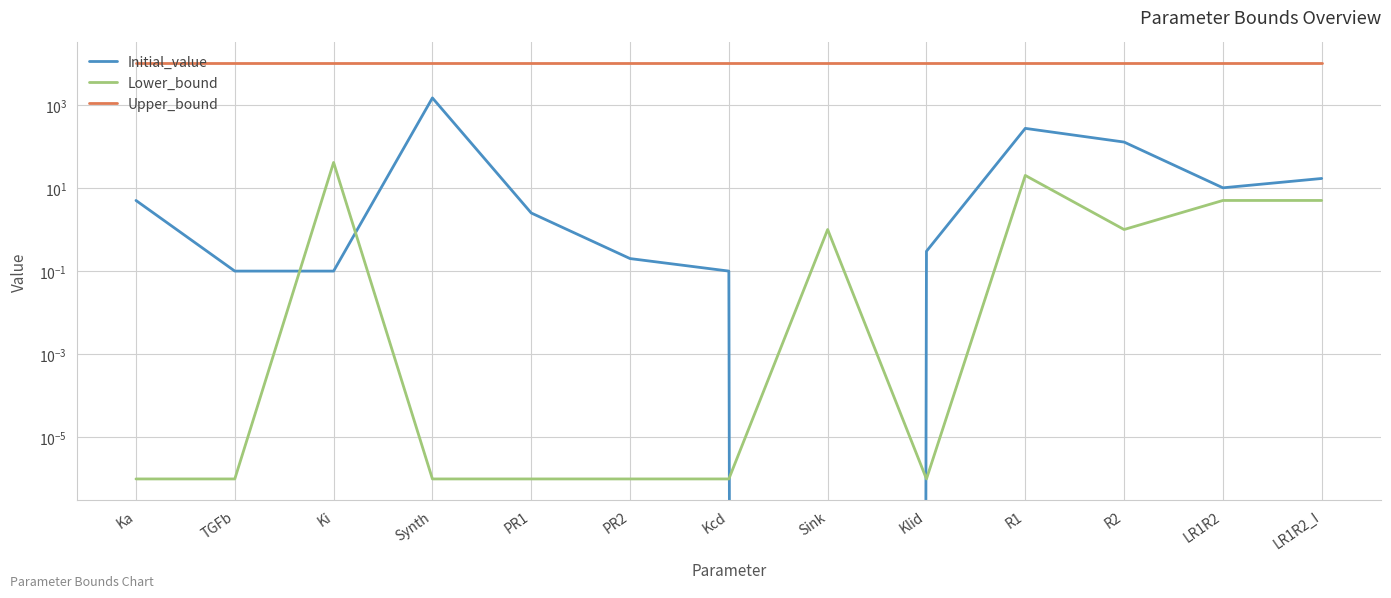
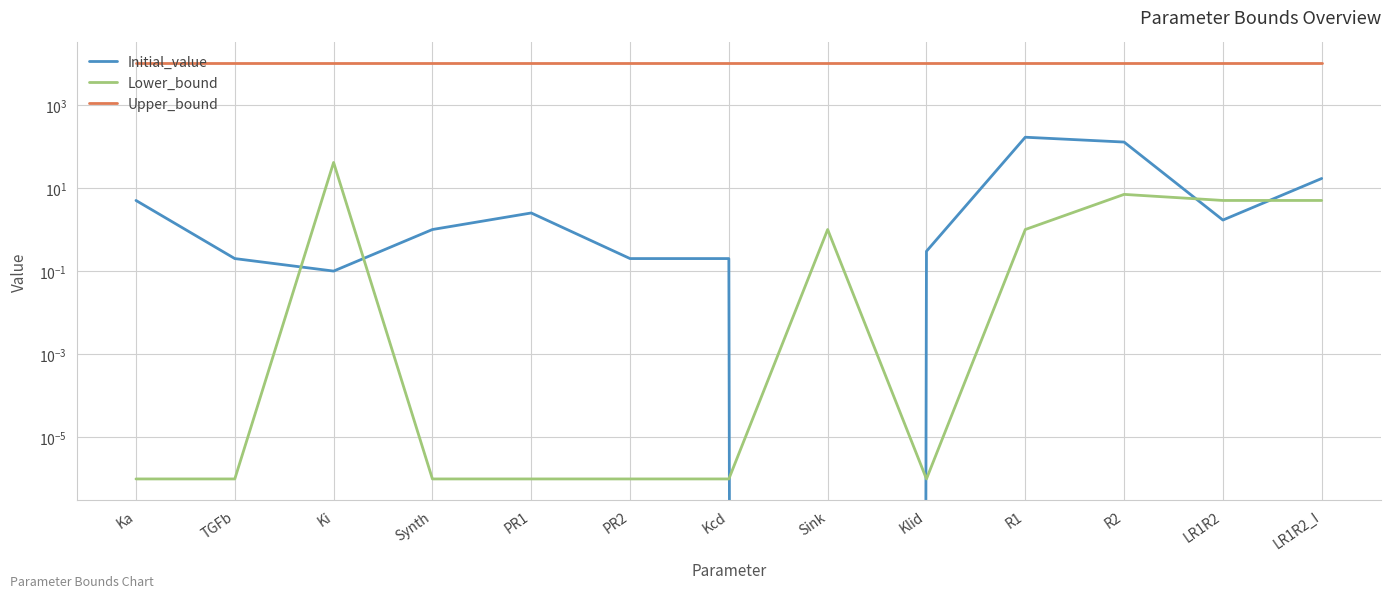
  {
    "Initial_value": {
      "Ka": 5,
-     "TGFb": 0.1,
+     "TGFb": 0.2,
      "Ki": 0.1,
-     "Synth": 1500,
+     "Synth": 1,
      "PR1": 3,
      "PR2": 0.2,
-     "Kcd": 0.1,
+     "Kcd": 0.2,
      "Klid": 0.3,
-     "R1": 300,
+     "R1": 170,
      "R2": 130,
-     "LR1R2": 10,
+     "LR1R2": 1.7,
      "LR1R2_I": 17
    },
    "Lower_bound": {
      "Ka": 0.0000010,
      "TGFb": 0.0000010,
      "Ki": 40,
      "Synth": 0.0000010,
      "PR1": 0.0000010,
      "PR2": 0.0000010,
      "Kcd": 0.0000010,
      "Sink": 1,
      "Klid": 0.0000010,
-     "R1": 20,
-     "R2": 1,
+     "R1": 1,
+     "R2": 7,
      "LR1R2": 5,
      "LR1R2_I": 5
    },
    "Upper_bound": {
      "Ka": 10000,
      "TGFb": 10000,
      "Ki": 10000,
      "Synth": 10000,
      "PR1": 10000,
      "PR2": 10000,
      "Kcd": 10000,
      "Sink": 10000,
      "Klid": 10000,
      "R1": 10000,
      "R2": 10000,
      "LR1R2": 10000,
      "LR1R2_I": 10000
    }
  }
